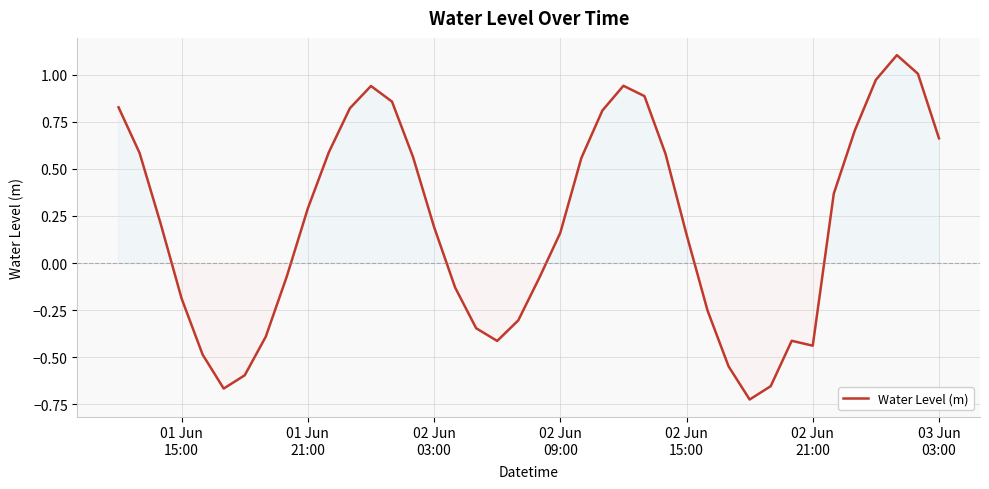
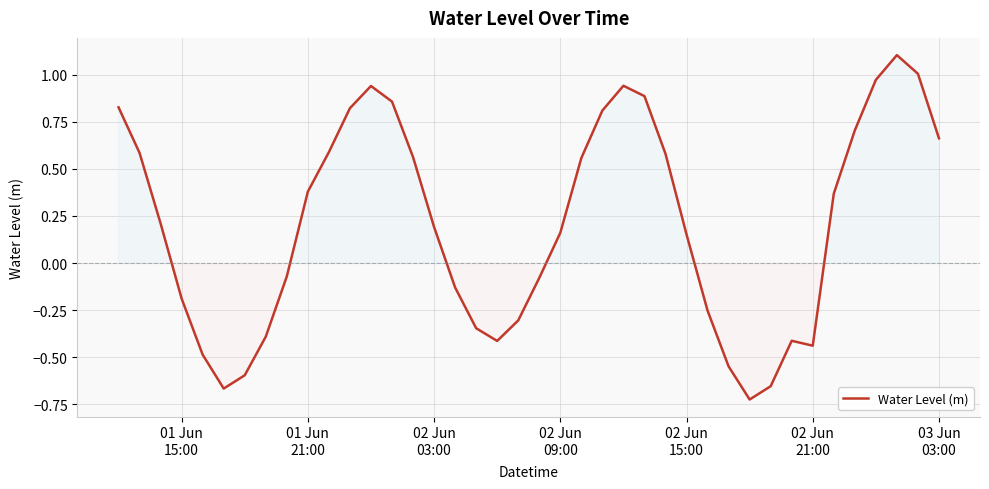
  {
    "01 Jun 15:00": -0.19,
-   "01 Jun 21:00": 0.29,
+   "01 Jun 21:00": 0.38,
    "02 Jun 03:00": 0.19,
    "02 Jun 09:00": 0.16,
    "02 Jun 15:00": 0.15,
    "02 Jun 21:00": -0.44,
    "03 Jun 03:00": 0.66
  }
